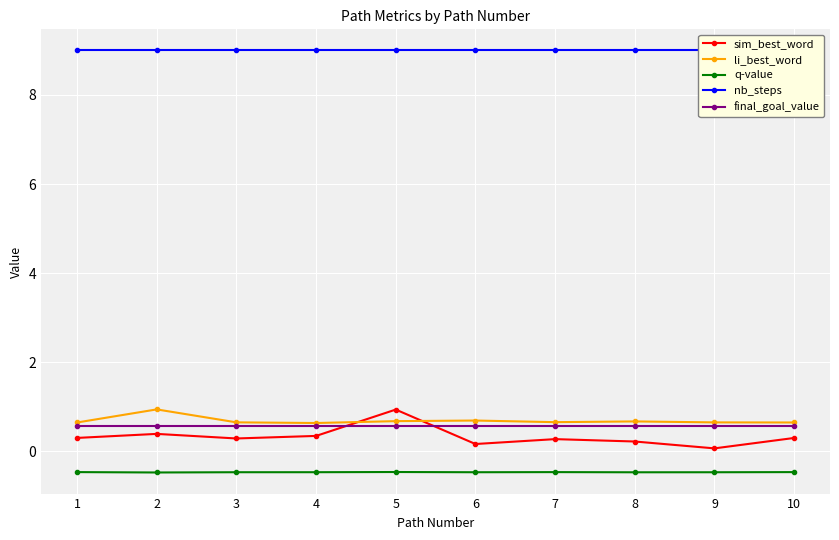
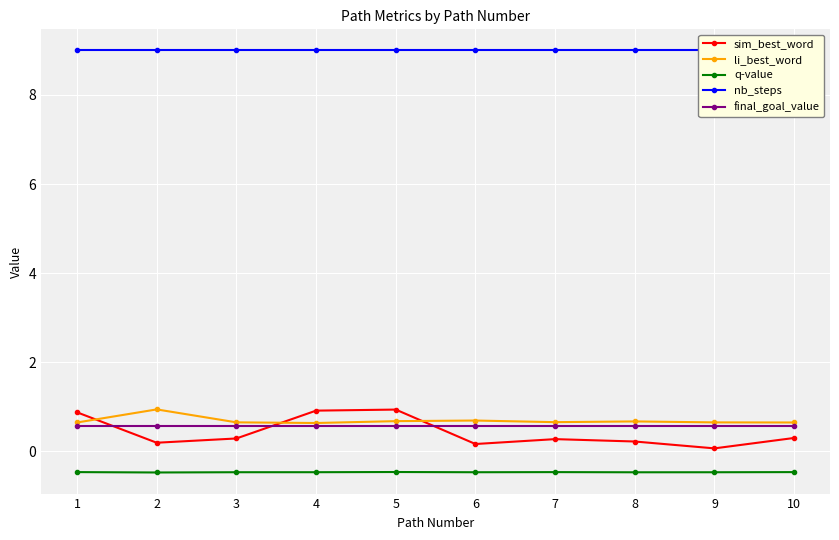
  {
    "sim_best_word": {
-     "1": 0.3,
-     "2": 0.4,
+     "1": 0.9,
+     "2": 0.2,
      "3": 0.3,
-     "4": 0.3,
+     "4": 0.9,
      "5": 0.9,
      "6": 0.2,
      "7": 0.3,
      "8": 0.2,
      "9": 0.1,
      "10": 0.3
    },
    "li_best_word": {
      "1": 0.6,
      "2": 0.9,
      "3": 0.7,
      "4": 0.6,
      "5": 0.7,
      "6": 0.7,
      "7": 0.7,
      "8": 0.7,
      "9": 0.7,
      "10": 0.6
    },
    "q-value": {
      "1": -0.5,
      "2": -0.5,
      "3": -0.5,
      "4": -0.5,
      "5": -0.5,
      "6": -0.5,
      "7": -0.5,
      "8": -0.5,
      "9": -0.5,
      "10": -0.5
    },
    "nb_steps": {
      "1": 9.0,
      "2": 9.0,
      "3": 9.0,
      "4": 9.0,
      "5": 9.0,
      "6": 9.0,
      "7": 9.0,
      "8": 9.0
    },
    "final_goal_value": {
      "1": 0.6,
      "2": 0.6,
      "3": 0.6,
      "4": 0.6,
      "5": 0.6,
      "6": 0.6,
      "7": 0.6,
      "8": 0.6,
      "9": 0.6,
      "10": 0.6
    }
  }
